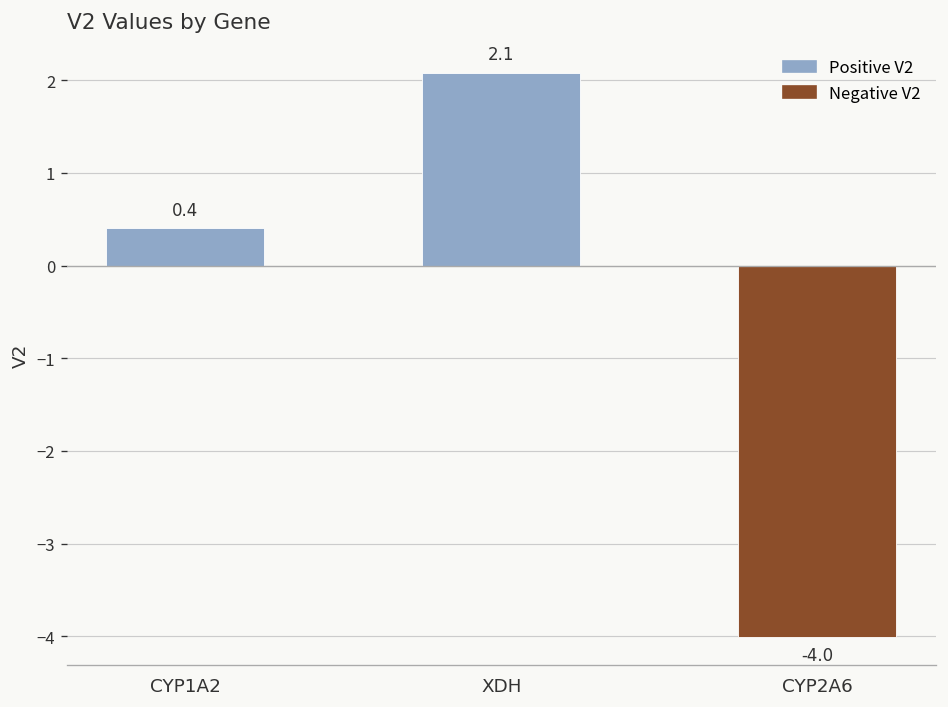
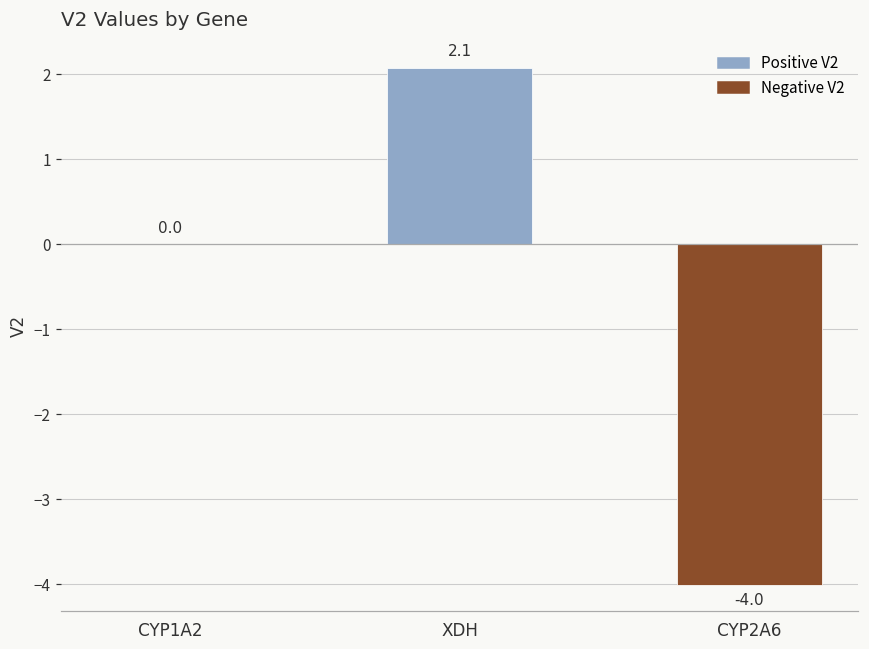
  {
-   "CYP1A2": 0.4,
+   "CYP1A2": 0.0,
    "XDH": 2.1,
    "CYP2A6": -4.0
  }
